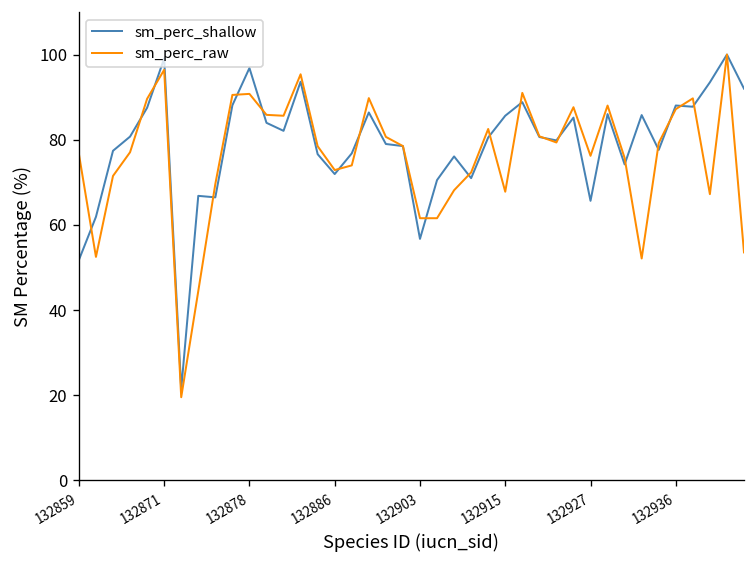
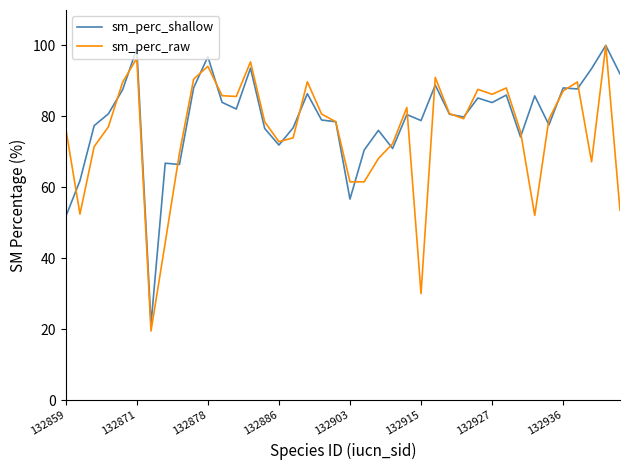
  {
    "sm_perc_shallow": {
      "132859": 52,
      "132886": 72,
      "132903": 57,
-     "132915": 86,
-     "132927": 66,
+     "132915": 79,
+     "132927": 84,
      "132936": 88
    },
    "sm_perc_raw": {
      "132859": 77,
-     "132878": 91,
+     "132878": 94,
      "132886": 73,
      "132903": 62,
-     "132915": 68,
-     "132927": 76,
+     "132915": 30,
+     "132927": 86,
      "132936": 87
    }
  }
